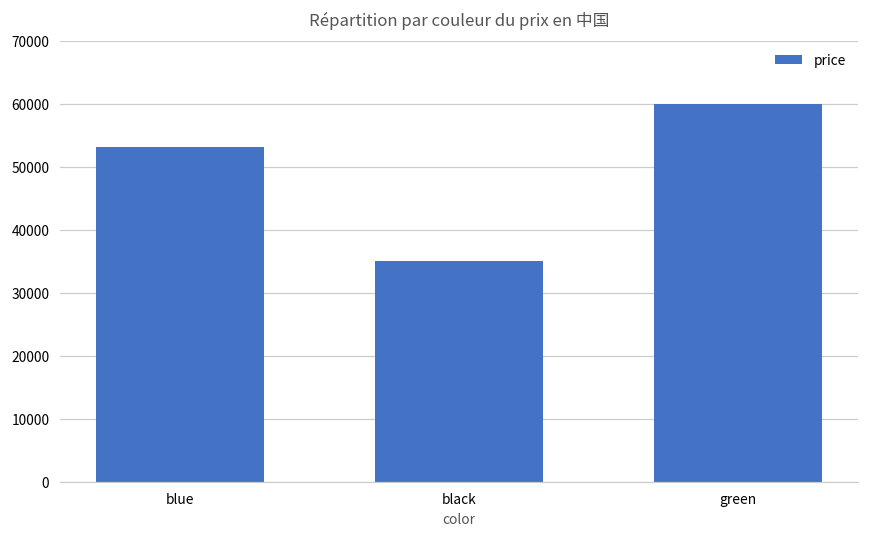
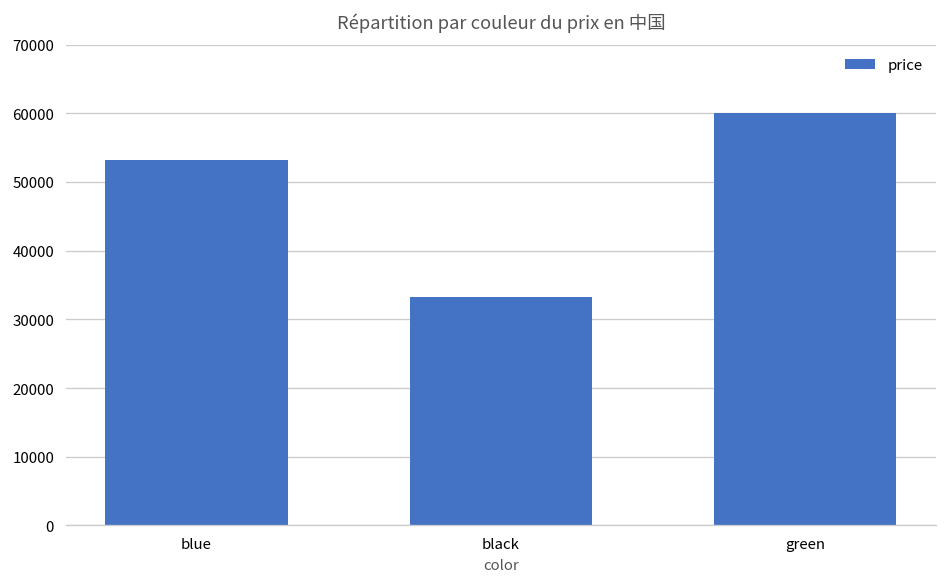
  {
    "blue": 53000,
-   "black": 35000,
+   "black": 33000,
    "green": 60000
  }
